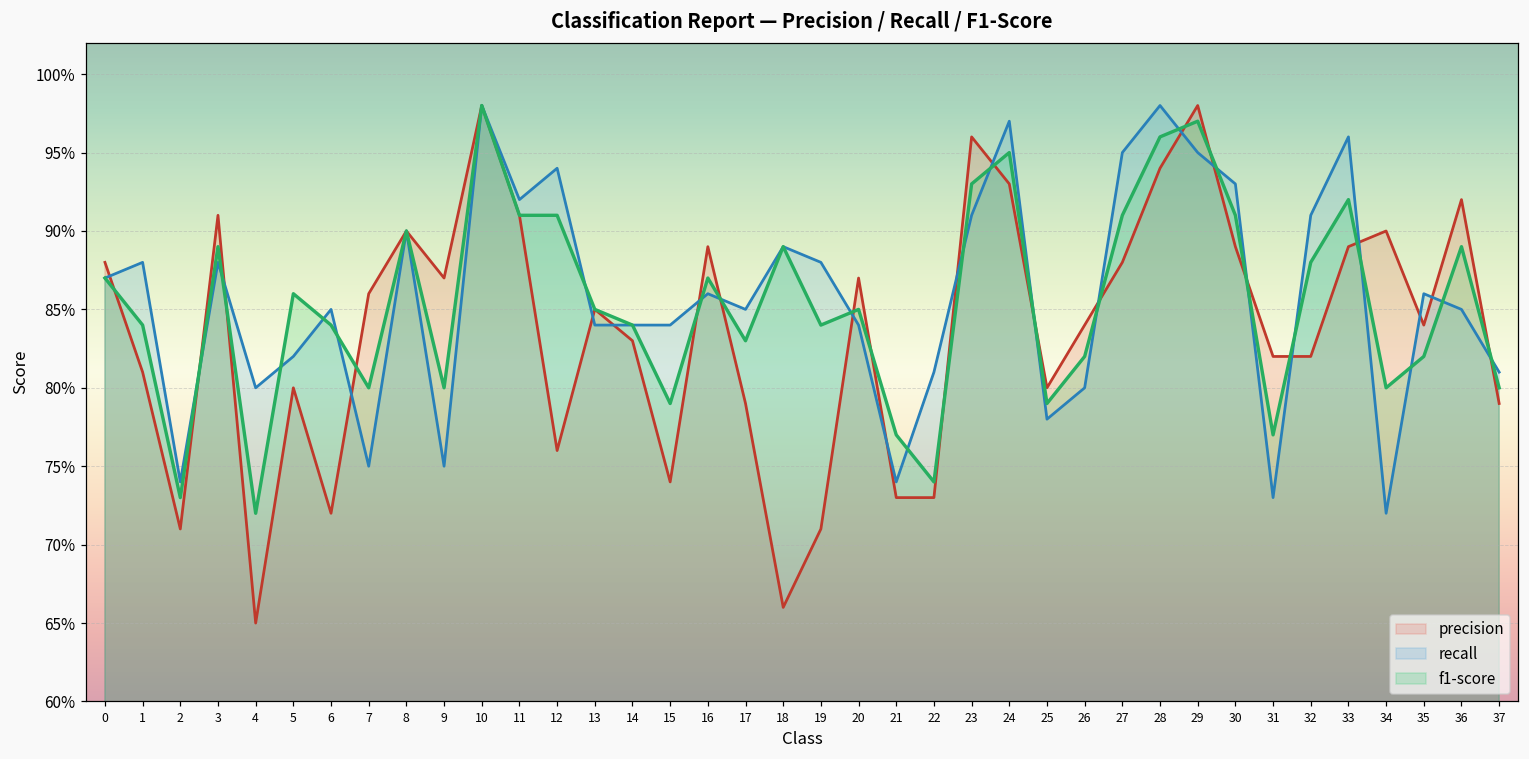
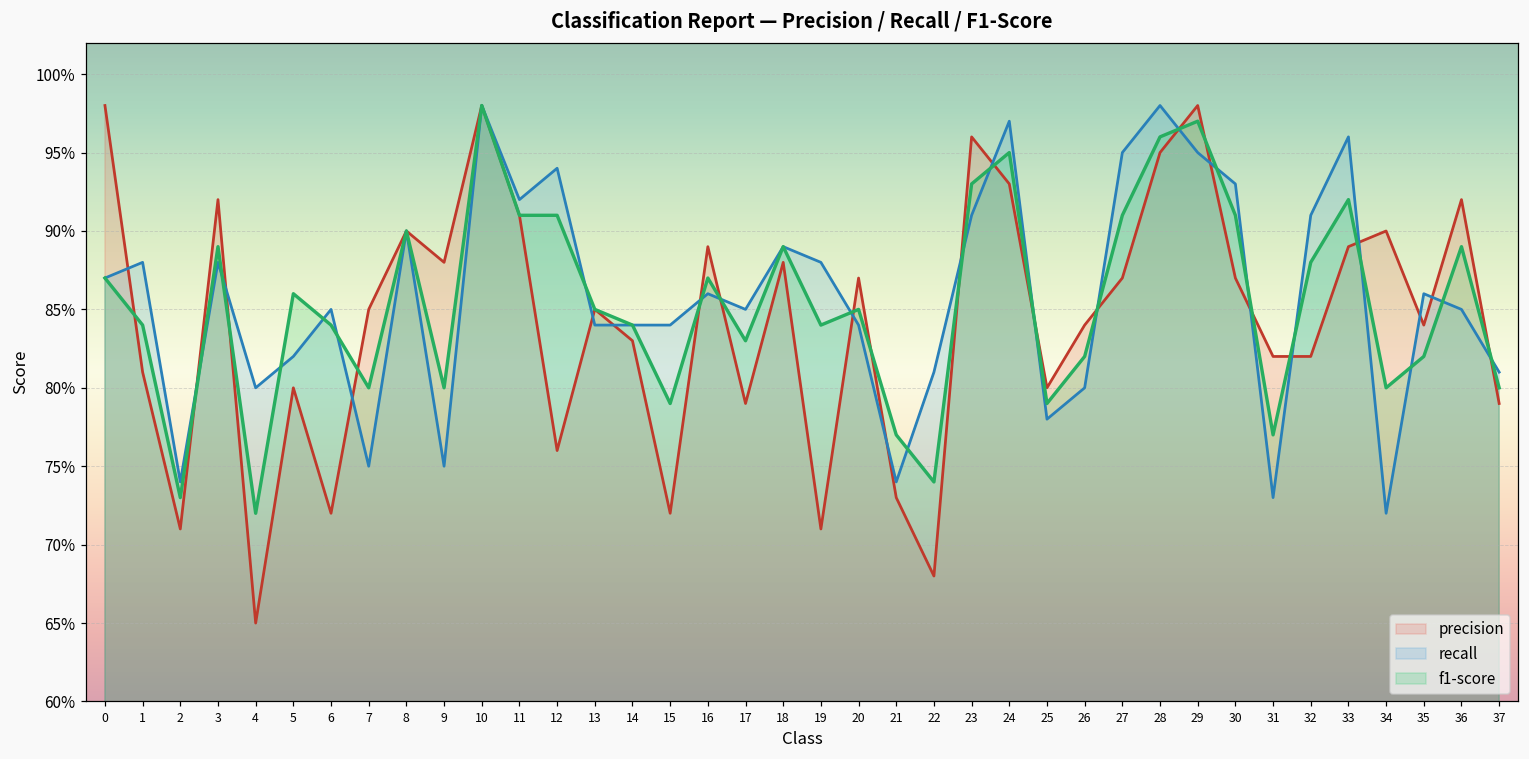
  {
    "precision": {
-     "0": "88.0%",
+     "0": "98.0%",
      "1": "81.0%",
      "2": "71.0%",
-     "3": "91.0%",
+     "3": "92.0%",
      "4": "65.0%",
      "5": "80.0%",
      "6": "72.0%",
-     "7": "86.0%",
-     "9": "87.0%",
+     "7": "85.0%",
+     "9": "88.0%",
      "12": "76.0%",
      "14": "83.0%",
-     "15": "74.0%",
+     "15": "72.0%",
      "16": "89.0%",
      "17": "79.0%",
-     "18": "66.0%",
+     "18": "88.0%",
      "19": "71.0%",
      "20": "87.0%",
      "21": "73.0%",
-     "22": "73.0%",
+     "22": "68.0%",
      "23": "96.0%",
      "24": "93.0%",
      "25": "80.0%",
      "26": "84.0%",
-     "27": "88.0%",
-     "28": "94.0%",
+     "27": "87.0%",
+     "28": "95.0%",
      "29": "98.0%",
-     "30": "89.0%",
+     "30": "87.0%",
      "31": "82.0%",
      "32": "82.0%",
      "33": "89.0%",
      "34": "90.0%",
      "35": "84.0%",
      "36": "92.0%",
      "37": "79.0%"
    }
  }
